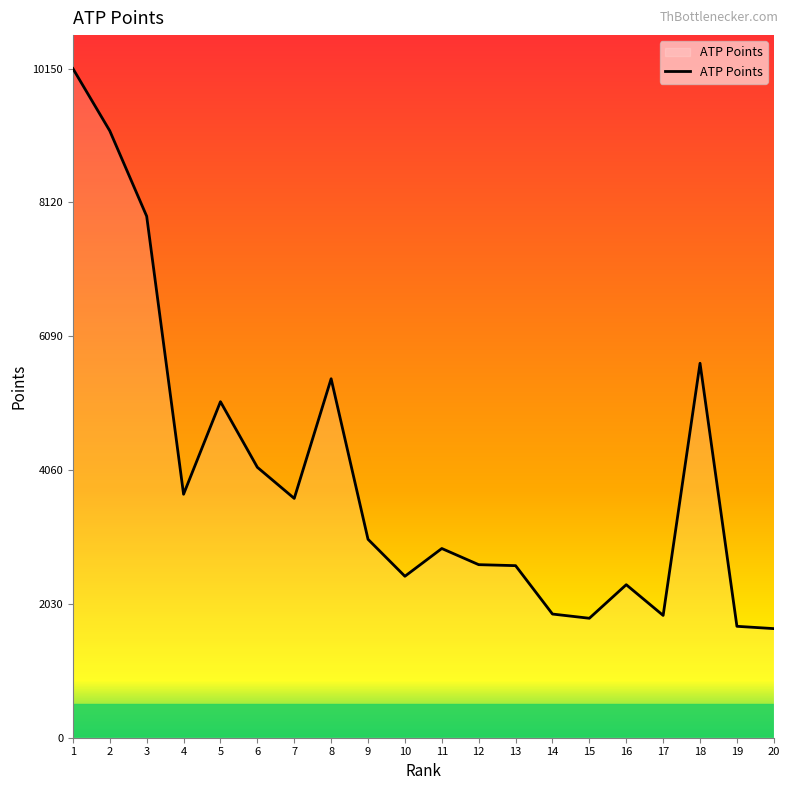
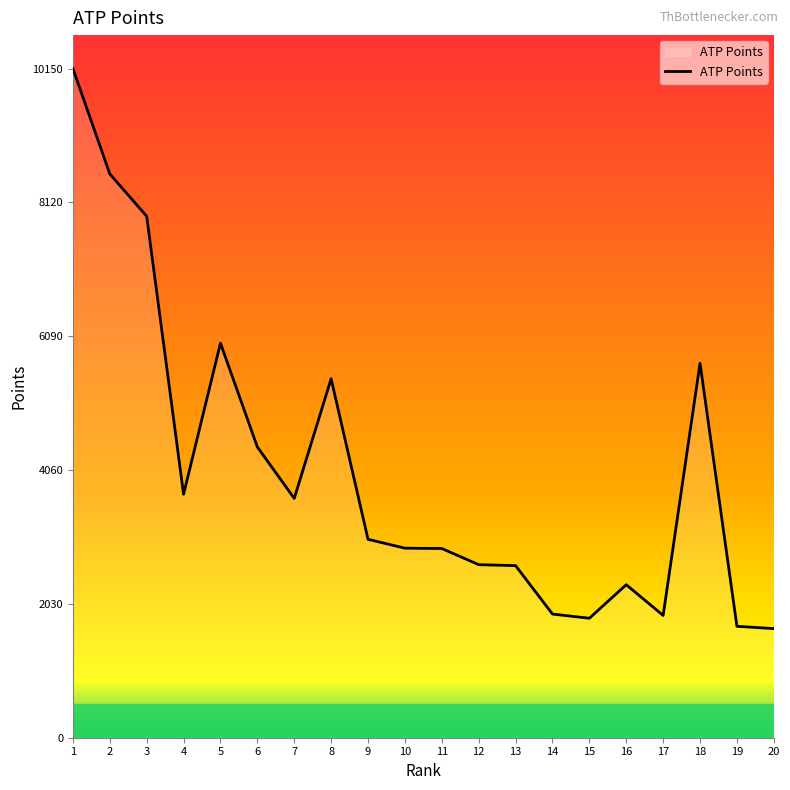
  {
    "1": 10200,
-   "2": 9200,
+   "2": 8600,
    "3": 7900,
    "4": 3700,
-   "5": 5100,
-   "6": 4100,
+   "5": 6000,
+   "6": 4400,
    "7": 3600,
    "8": 5400,
    "9": 3000,
-   "10": 2400,
+   "10": 2900,
    "11": 2900,
    "12": 2600,
    "13": 2600,
    "14": 1900,
    "15": 1800,
    "16": 2300,
    "17": 1900,
    "18": 5700,
    "19": 1700,
    "20": 1700
  }
